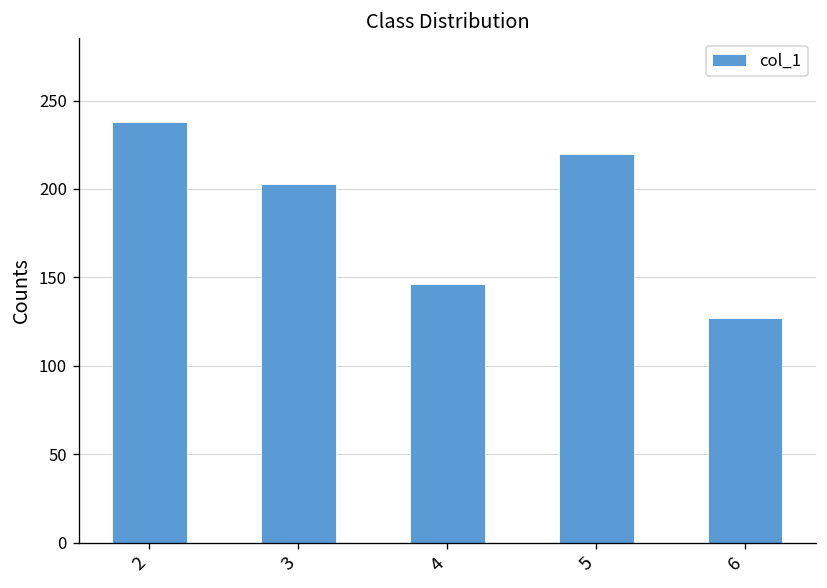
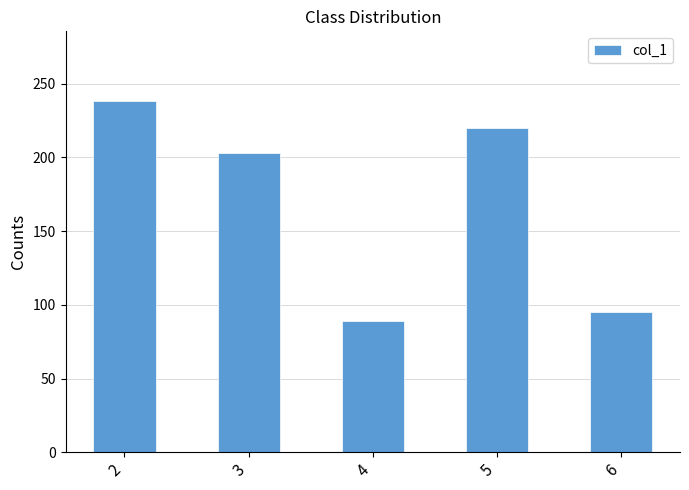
  {
    "2": 238,
    "3": 203,
-   "4": 146,
+   "4": 89,
    "5": 220,
-   "6": 127
+   "6": 95
  }
